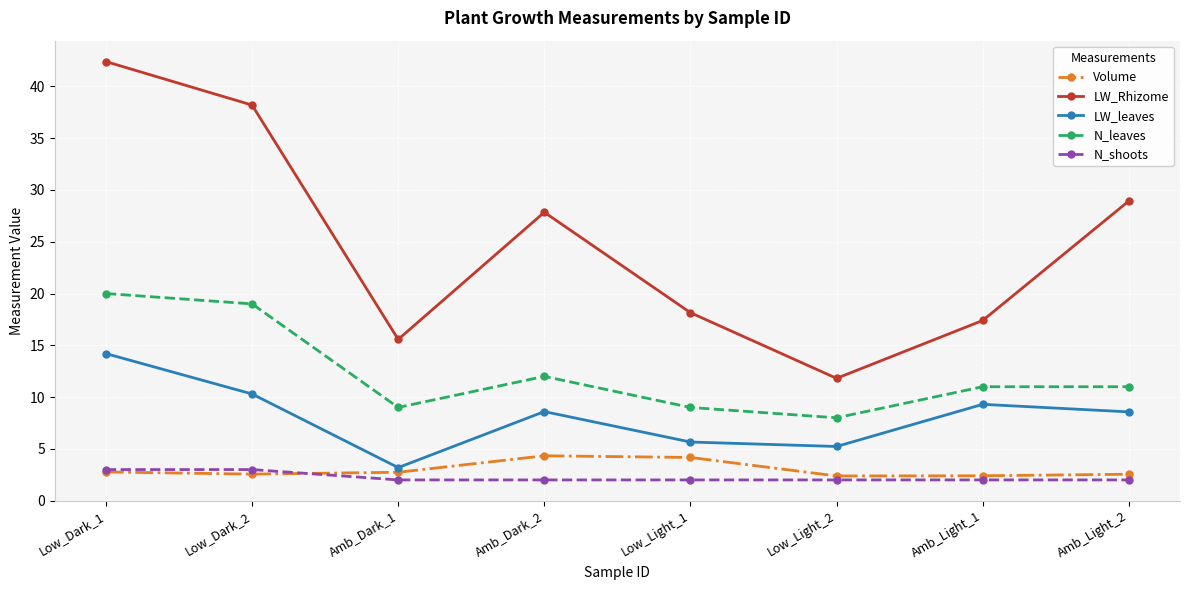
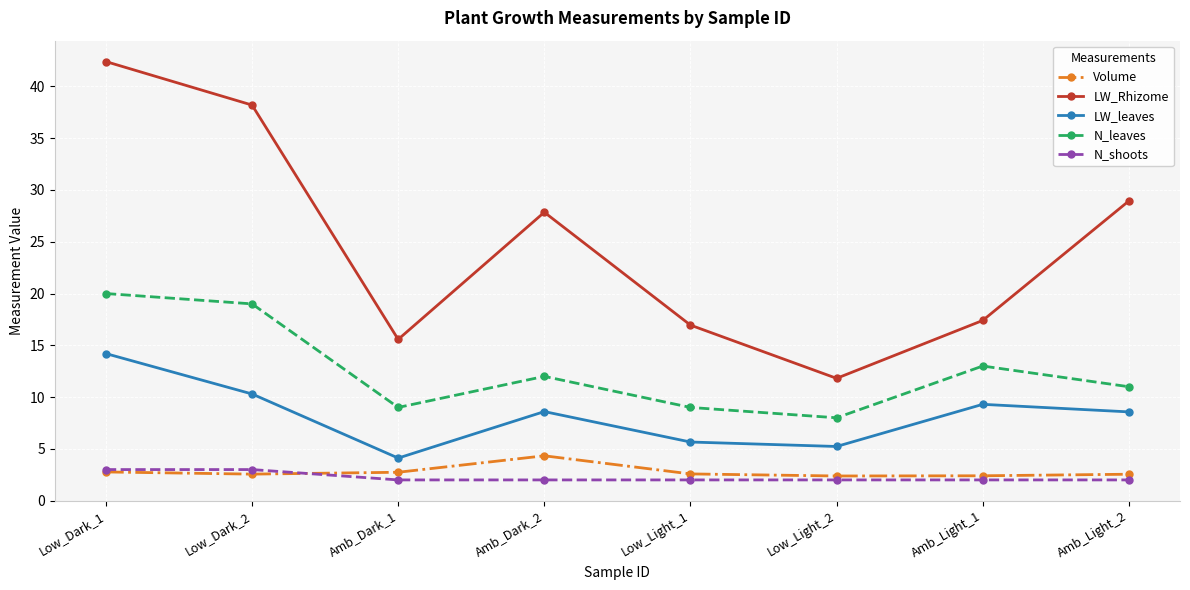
  {
    "Volume": {
      "Low_Dark_2": 2.6,
      "Amb_Dark_1": 2.7,
      "Amb_Dark_2": 4.3,
-     "Low_Light_1": 4.2,
+     "Low_Light_1": 2.6,
      "Low_Light_2": 2.4,
      "Amb_Light_1": 2.4,
      "Amb_Light_2": 2.6
    },
    "LW_Rhizome": {
      "Low_Dark_1": 42.4,
      "Low_Dark_2": 38.2,
      "Amb_Dark_1": 15.6,
      "Amb_Dark_2": 27.9,
-     "Low_Light_1": 18.2,
+     "Low_Light_1": 17.0,
      "Low_Light_2": 11.8,
      "Amb_Light_1": 17.4,
      "Amb_Light_2": 28.9
    },
    "LW_leaves": {
      "Low_Dark_1": 14.2,
      "Low_Dark_2": 10.3,
-     "Amb_Dark_1": 3.2,
+     "Amb_Dark_1": 4.1,
      "Amb_Dark_2": 8.6,
      "Low_Light_1": 5.7,
      "Low_Light_2": 5.2,
      "Amb_Light_1": 9.3,
      "Amb_Light_2": 8.6
    },
    "N_leaves": {
      "Low_Dark_1": 20,
      "Low_Dark_2": 19,
      "Amb_Dark_1": 9,
      "Amb_Dark_2": 12,
      "Low_Light_1": 9,
      "Low_Light_2": 8,
-     "Amb_Light_1": 11,
+     "Amb_Light_1": 13,
      "Amb_Light_2": 11
    },
    "N_shoots": {
      "Low_Dark_2": 3.0,
      "Amb_Dark_1": 2.0,
      "Amb_Dark_2": 2.0,
      "Low_Light_1": 2.0,
      "Low_Light_2": 2.0,
      "Amb_Light_1": 2.0,
      "Amb_Light_2": 2.0
    }
  }
